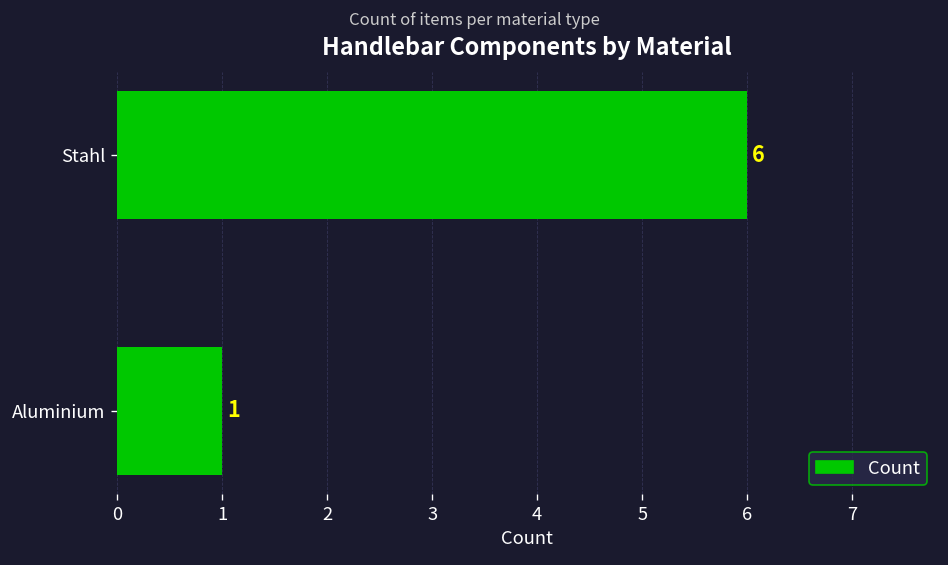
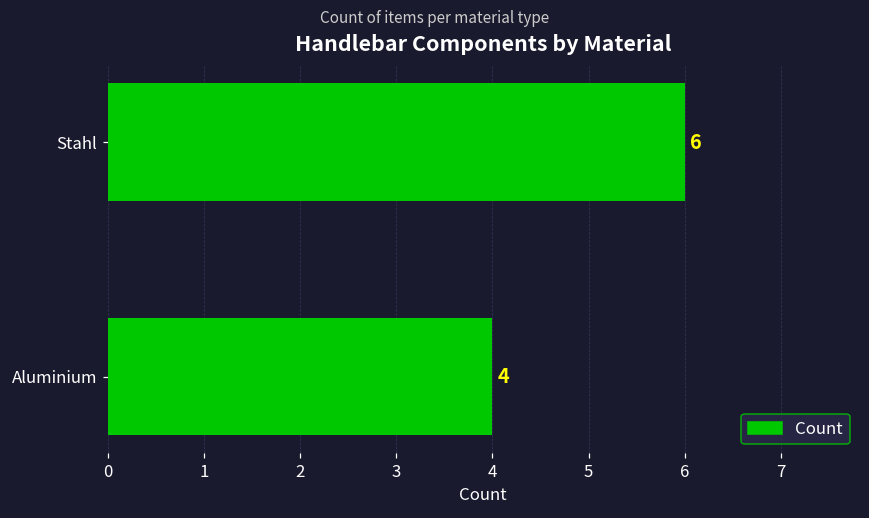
  {
    "Stahl": 6,
-   "Aluminium": 1
+   "Aluminium": 4
  }
